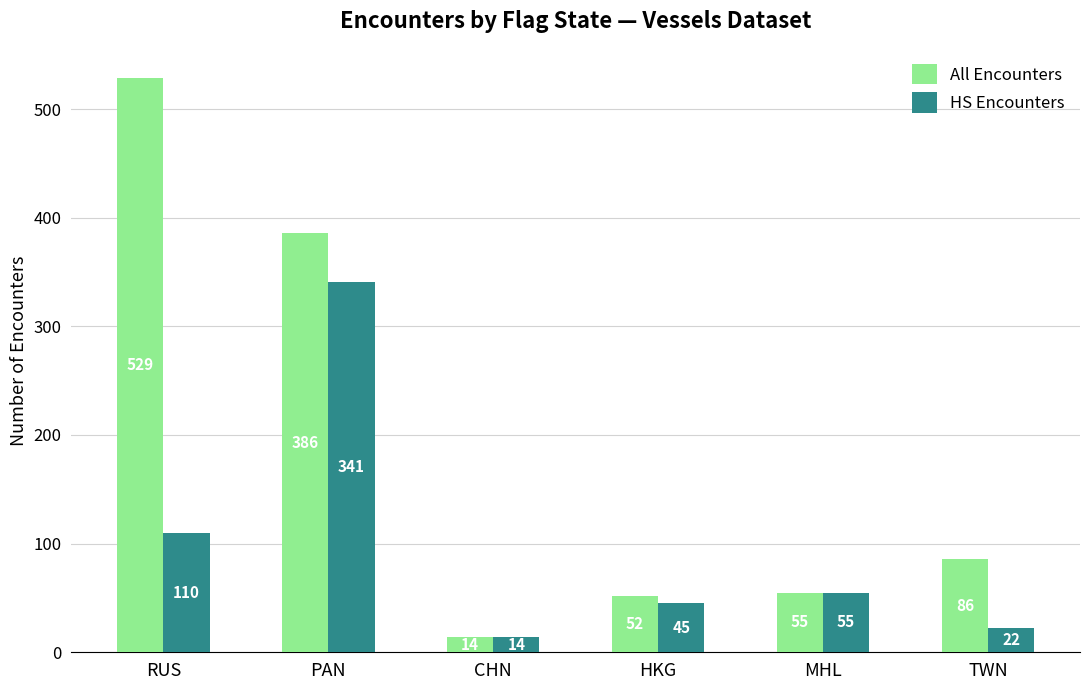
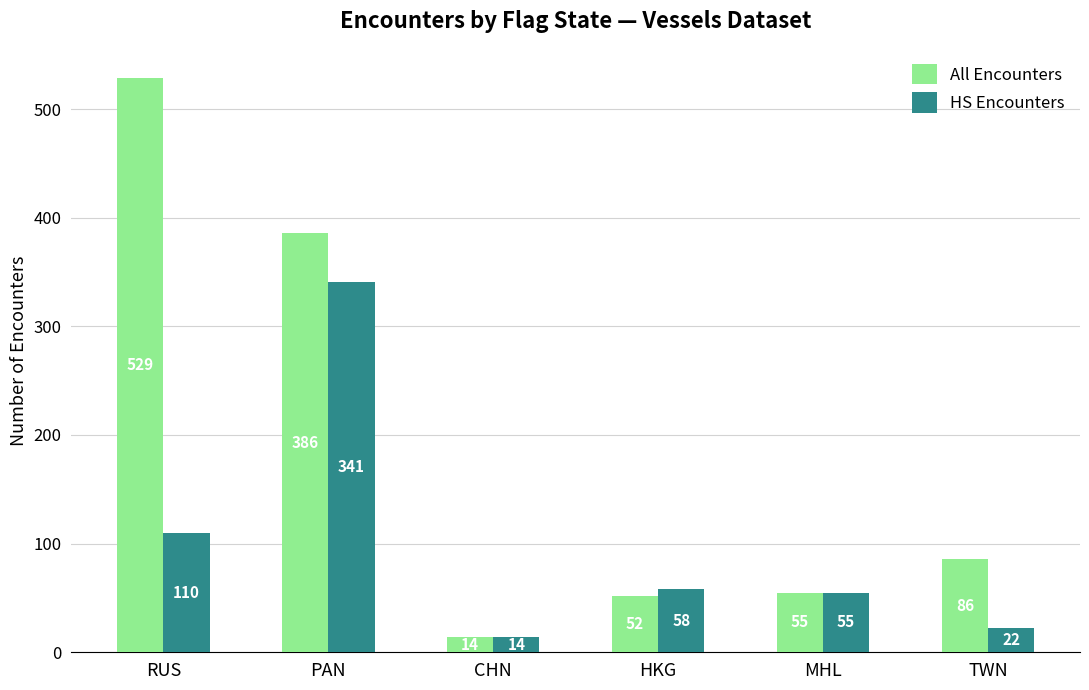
  {
    "All Encounters": {
      "RUS": 529,
      "PAN": 386,
      "CHN": 14,
      "HKG": 52,
      "MHL": 55,
      "TWN": 86
    },
    "HS Encounters": {
      "RUS": 110,
      "PAN": 341,
      "CHN": 14,
-     "HKG": 45,
+     "HKG": 58,
      "MHL": 55,
      "TWN": 22
    }
  }
